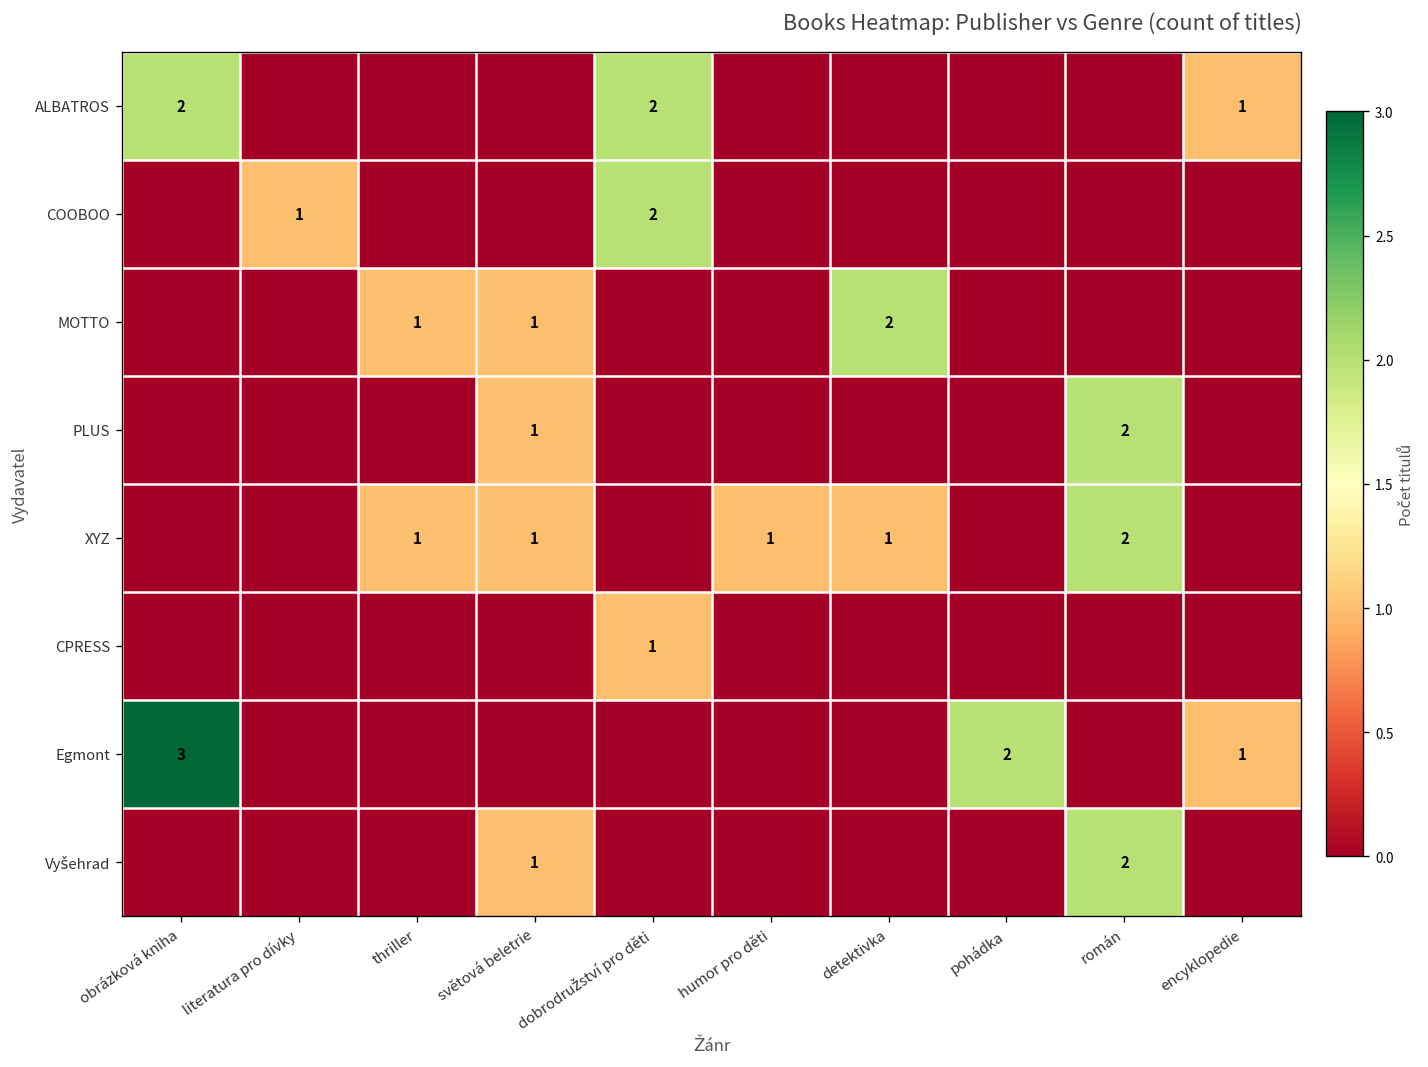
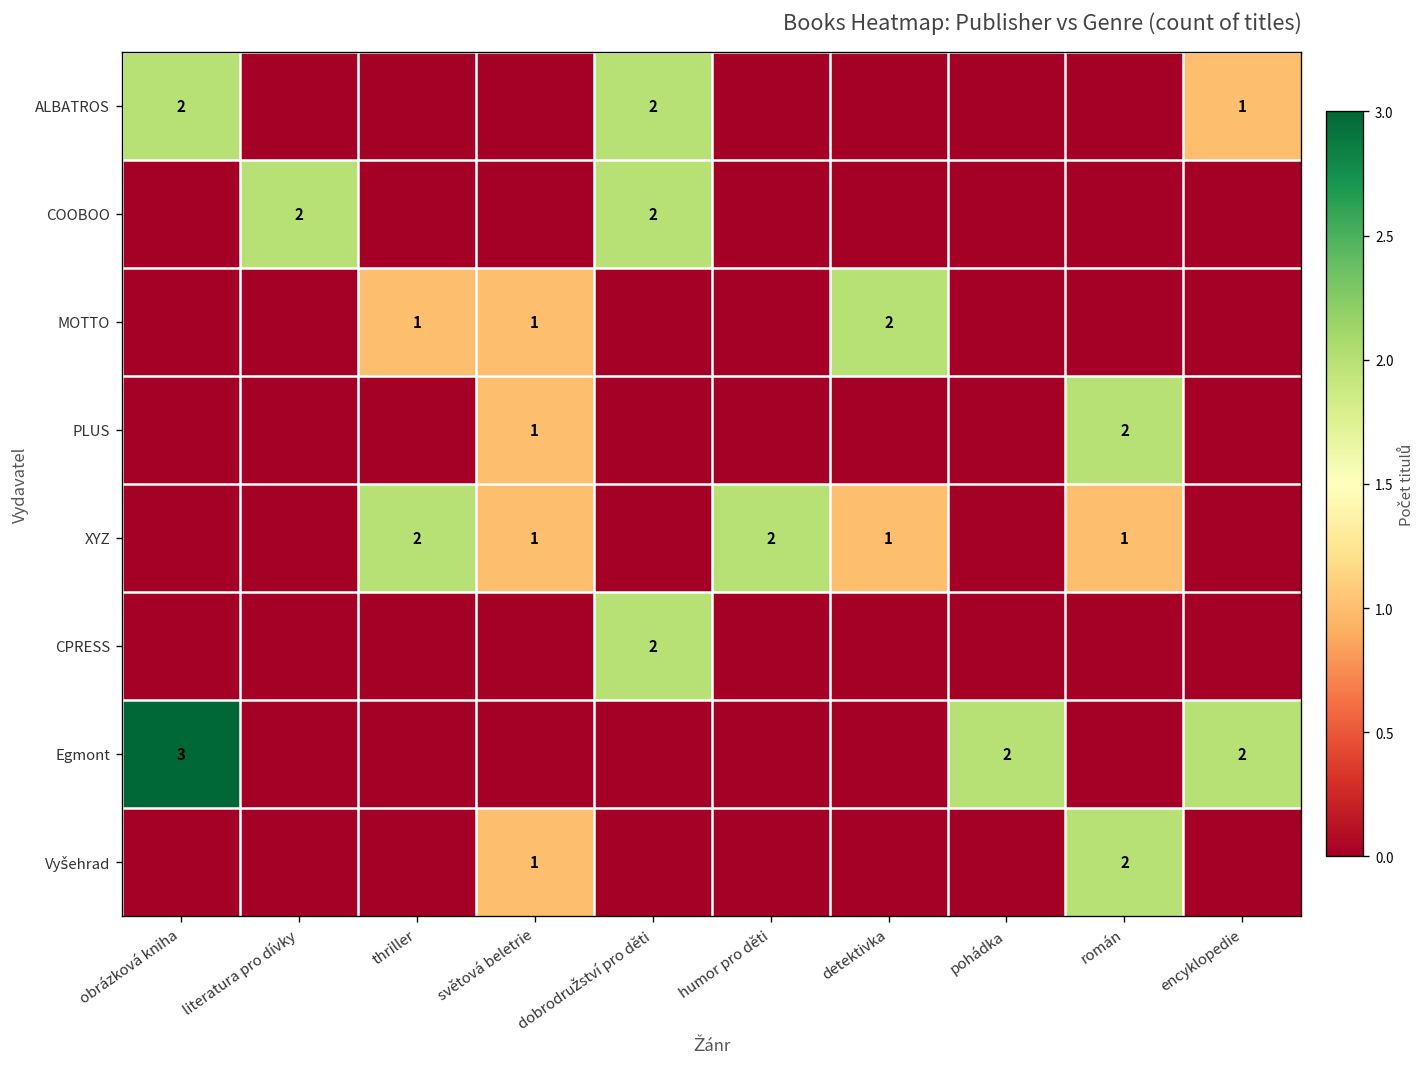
  {
    "ALBATROS": {
      "obrázková kniha": 2,
      "dobrodružství pro děti": 2,
      "encyklopedie": 1
    },
    "COOBOO": {
-     "literatura pro dívky": 1,
+     "literatura pro dívky": 2,
      "dobrodružství pro děti": 2
    },
    "MOTTO": {
      "thriller": 1,
      "světová beletrie": 1,
      "detektivka": 2
    },
    "PLUS": {
      "světová beletrie": 1,
      "román": 2
    },
    "XYZ": {
-     "thriller": 1,
+     "thriller": 2,
      "světová beletrie": 1,
-     "humor pro děti": 1,
+     "humor pro děti": 2,
      "detektivka": 1,
-     "román": 2
+     "román": 1
    },
    "CPRESS": {
-     "dobrodružství pro děti": 1
+     "dobrodružství pro děti": 2
    },
    "Egmont": {
      "obrázková kniha": 3,
      "pohádka": 2,
-     "encyklopedie": 1
+     "encyklopedie": 2
    },
    "Vyšehrad": {
      "světová beletrie": 1,
      "román": 2
    }
  }
